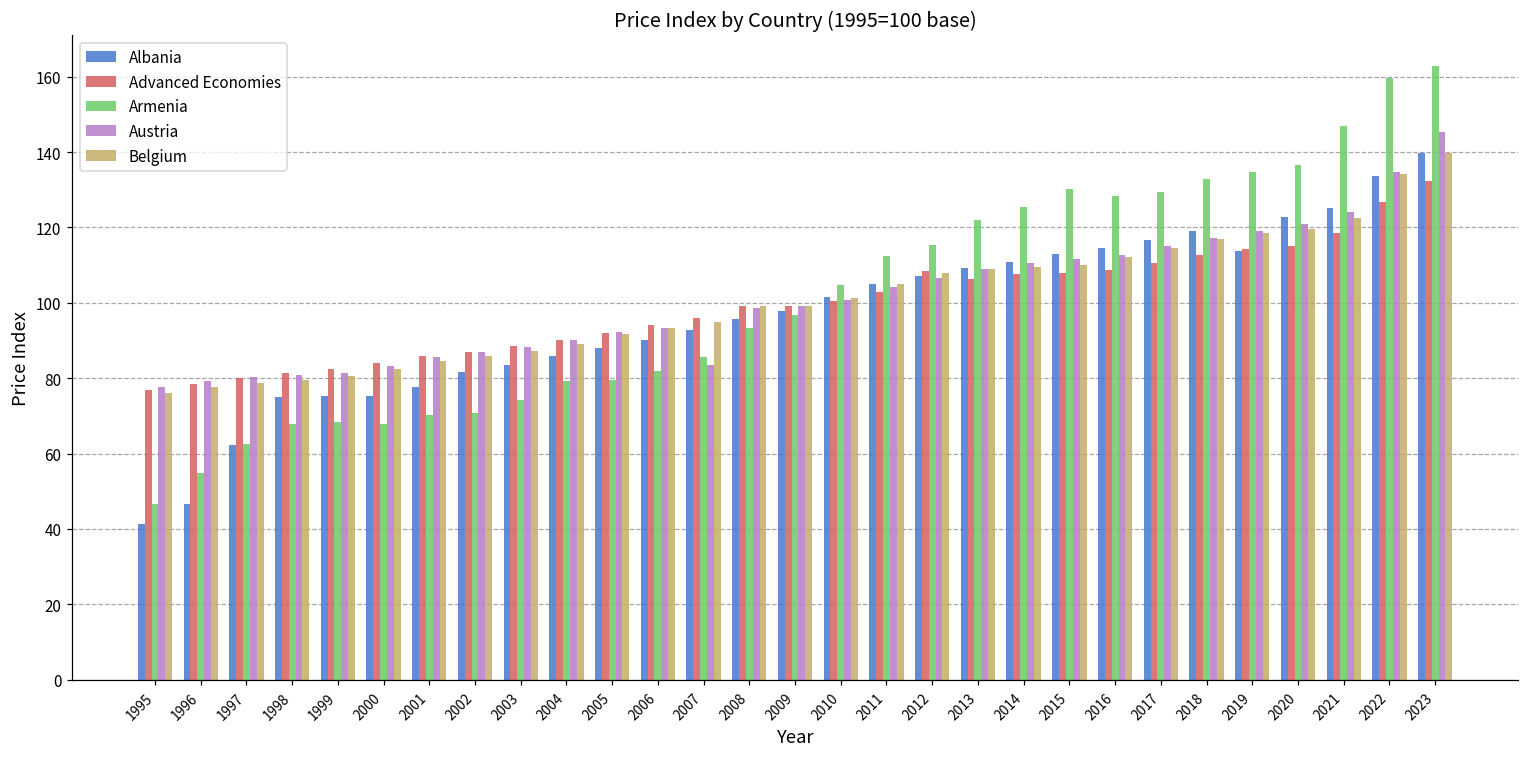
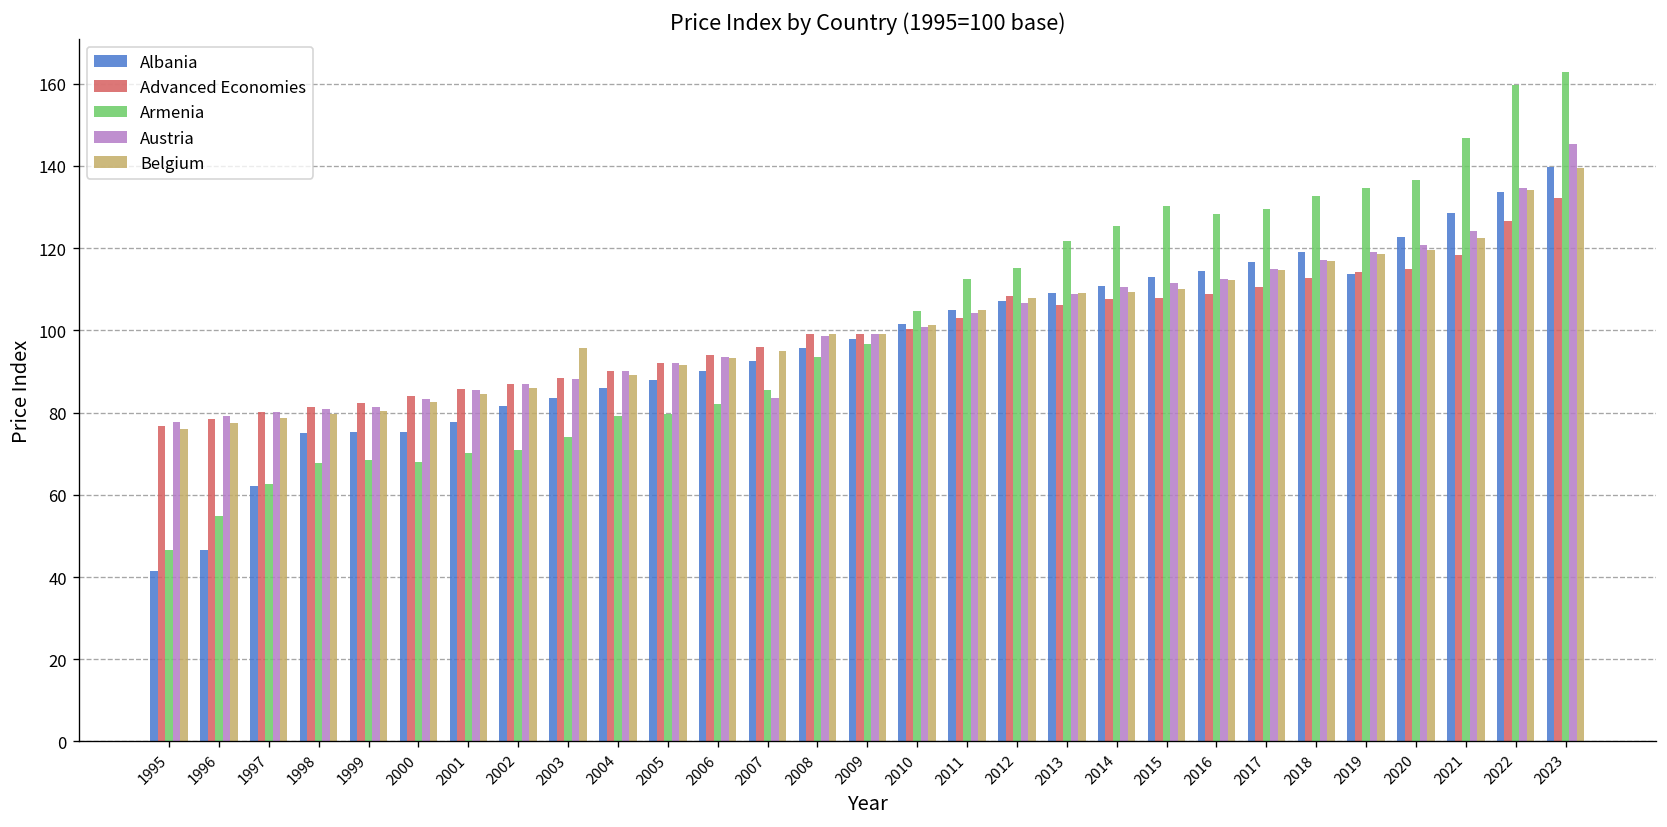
  {
    "Albania": {
      "1995": 41,
      "1996": 47,
      "1997": 62,
      "1998": 75,
      "1999": 75,
      "2000": 75,
      "2001": 78,
      "2002": 82,
      "2003": 84,
      "2004": 86,
      "2005": 88,
      "2006": 90,
      "2007": 93,
      "2008": 96,
      "2009": 98,
      "2010": 101,
      "2011": 105,
      "2012": 107,
      "2013": 109,
      "2014": 111,
      "2015": 113,
      "2016": 114,
      "2017": 117,
      "2018": 119,
      "2019": 114,
      "2020": 123,
-     "2021": 125,
+     "2021": 128,
      "2022": 134,
      "2023": 140
    },
    "Advanced Economies": {
      "1995": 77,
      "1996": 78,
      "1997": 80,
      "1998": 81,
      "1999": 82,
      "2000": 84,
      "2001": 86,
      "2002": 87,
      "2003": 88,
      "2004": 90,
      "2005": 92,
      "2006": 94,
      "2007": 96,
      "2008": 99,
      "2009": 99,
      "2010": 100,
      "2011": 103,
      "2012": 108,
      "2013": 106,
      "2014": 108,
      "2015": 108,
      "2016": 109,
      "2017": 111,
      "2018": 113,
      "2019": 114,
      "2020": 115,
      "2021": 118,
      "2022": 127,
      "2023": 132
    },
    "Armenia": {
      "1995": 47,
      "1996": 55,
      "1997": 63,
      "1998": 68,
      "1999": 68,
      "2000": 68,
      "2001": 70,
      "2002": 71,
      "2003": 74,
      "2004": 79,
      "2005": 80,
      "2006": 82,
      "2007": 86,
      "2008": 93,
      "2009": 97,
      "2010": 105,
      "2011": 112,
      "2012": 115,
      "2013": 122,
      "2014": 126,
      "2015": 130,
      "2016": 128,
      "2017": 129,
      "2018": 133,
      "2019": 135,
      "2020": 137,
      "2021": 147,
      "2022": 160,
      "2023": 163
    },
    "Austria": {
      "1995": 78,
      "1996": 79,
      "1997": 80,
      "1998": 81,
      "1999": 81,
      "2000": 83,
      "2001": 86,
      "2002": 87,
      "2003": 88,
      "2004": 90,
      "2005": 92,
      "2006": 93,
      "2007": 84,
      "2008": 99,
      "2009": 99,
      "2010": 101,
      "2011": 104,
      "2012": 107,
      "2013": 109,
      "2014": 111,
      "2015": 112,
      "2016": 113,
      "2017": 115,
      "2018": 117,
      "2019": 119,
      "2020": 121,
      "2021": 124,
      "2022": 135,
      "2023": 145
    },
    "Belgium": {
      "1995": 76,
      "1996": 78,
      "1997": 79,
      "1998": 80,
      "1999": 80,
      "2000": 82,
      "2001": 85,
      "2002": 86,
-     "2003": 87,
+     "2003": 96,
      "2004": 89,
      "2005": 92,
      "2006": 93,
      "2007": 95,
      "2008": 99,
      "2009": 99,
      "2010": 101,
      "2011": 105,
      "2012": 108,
      "2013": 109,
      "2014": 109,
      "2015": 110,
      "2016": 112,
      "2017": 115,
      "2018": 117,
      "2019": 119,
      "2020": 120,
      "2021": 122,
      "2022": 134,
      "2023": 140
    }
  }
